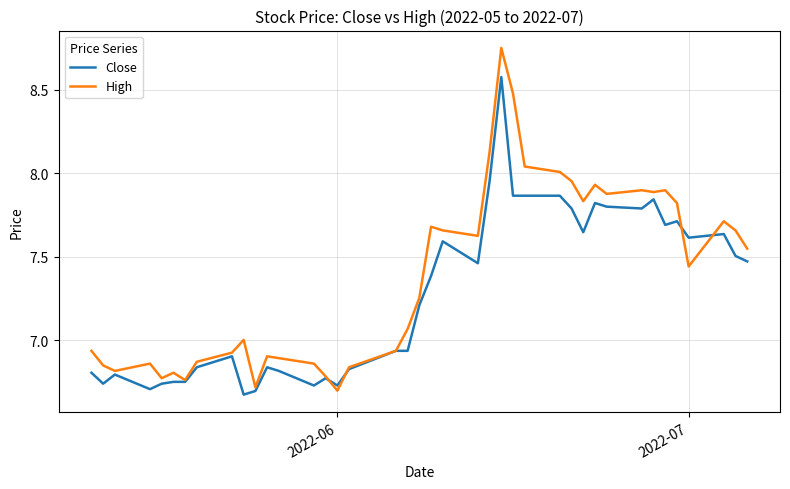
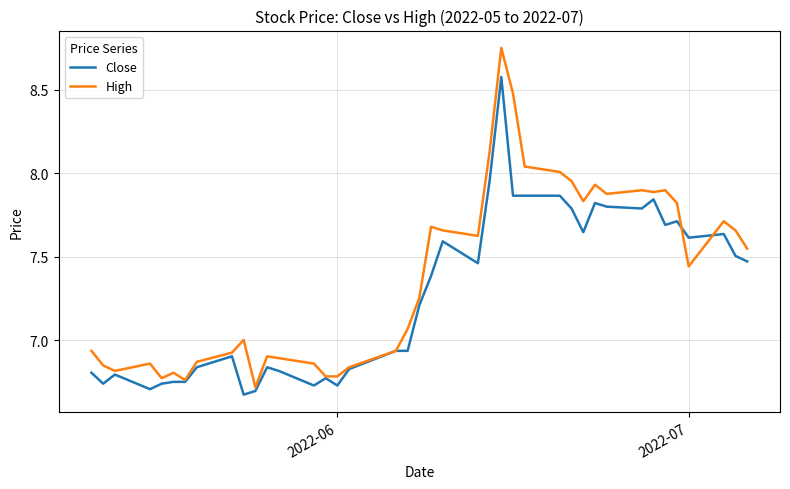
  {
    "Close": {
      "2022-06": 6.73,
      "2022-07": 7.61
    },
    "High": {
-     "2022-06": 6.70,
+     "2022-06": 6.78,
      "2022-07": 7.44
    }
  }
